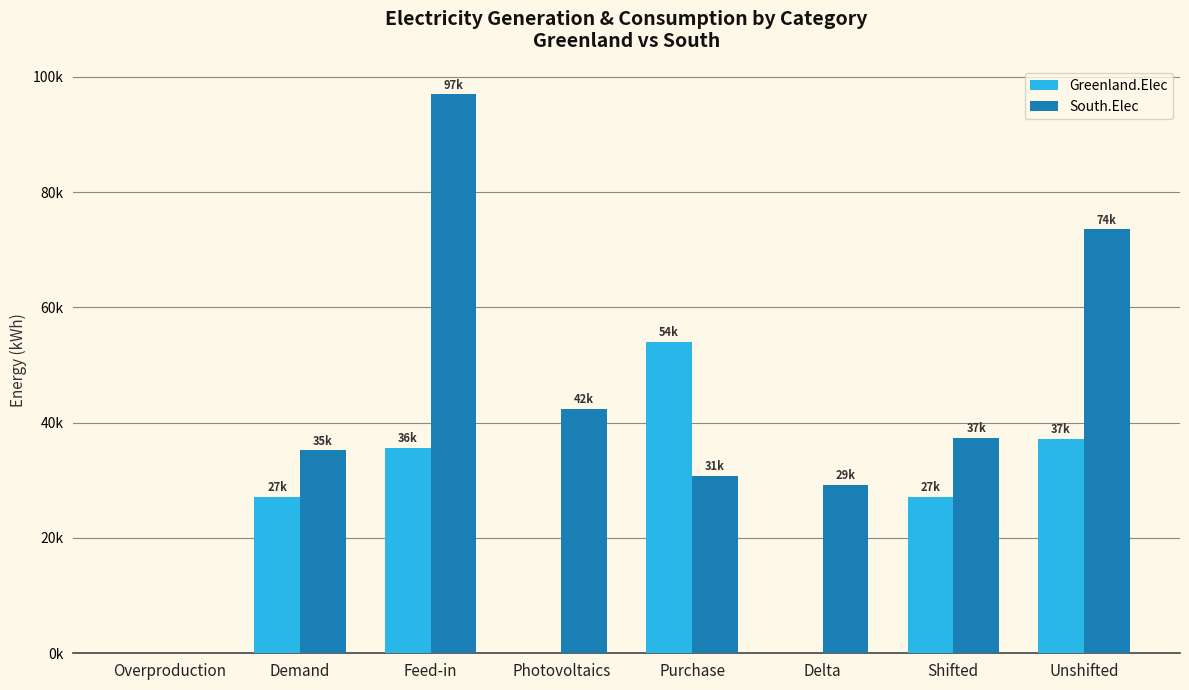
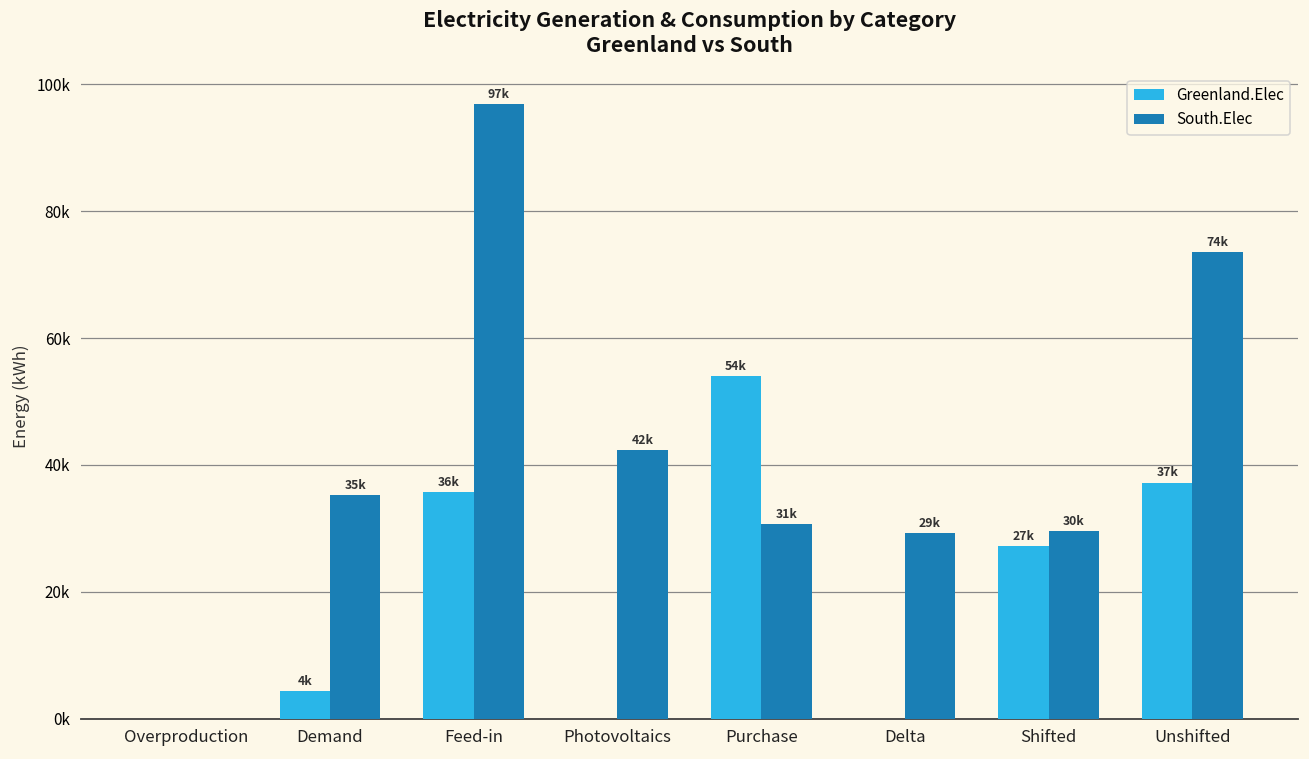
  {
    "Greenland.Elec": {
-     "Demand": "27k",
+     "Demand": "4k",
      "Feed-in": "36k",
      "Purchase": "54k",
      "Shifted": "27k",
      "Unshifted": "37k"
    },
    "South.Elec": {
      "Demand": "35k",
      "Feed-in": "97k",
      "Photovoltaics": "42k",
      "Purchase": "31k",
      "Delta": "29k",
-     "Shifted": "37k",
+     "Shifted": "30k",
      "Unshifted": "74k"
    }
  }
